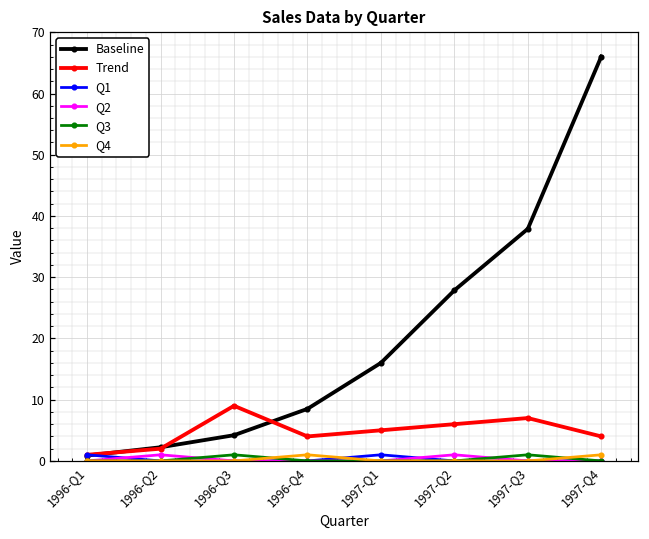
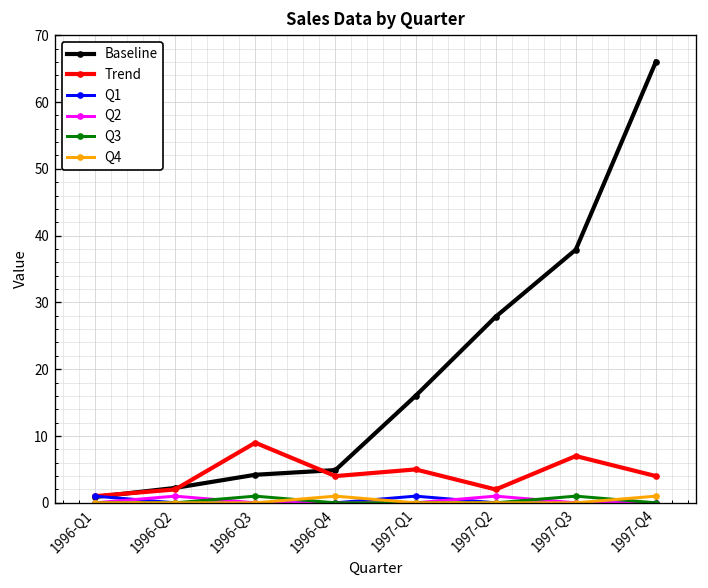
  {
    "Baseline": {
      "1996-Q3": 4,
-     "1996-Q4": 9,
+     "1996-Q4": 5,
      "1997-Q1": 16,
      "1997-Q2": 28,
      "1997-Q3": 38,
      "1997-Q4": 66
    },
    "Trend": {
      "1996-Q3": 9,
      "1996-Q4": 4,
      "1997-Q1": 5,
-     "1997-Q2": 6,
+     "1997-Q2": 2,
      "1997-Q3": 7,
      "1997-Q4": 4
    },
    "Q1": {
      "1997-Q1": 1
    },
    "Q2": {
      "1996-Q2": 1,
      "1997-Q2": 1
    },
    "Q3": {
      "1996-Q3": 1,
      "1997-Q3": 1
    },
    "Q4": {
      "1996-Q4": 1,
      "1997-Q4": 1
    }
  }
